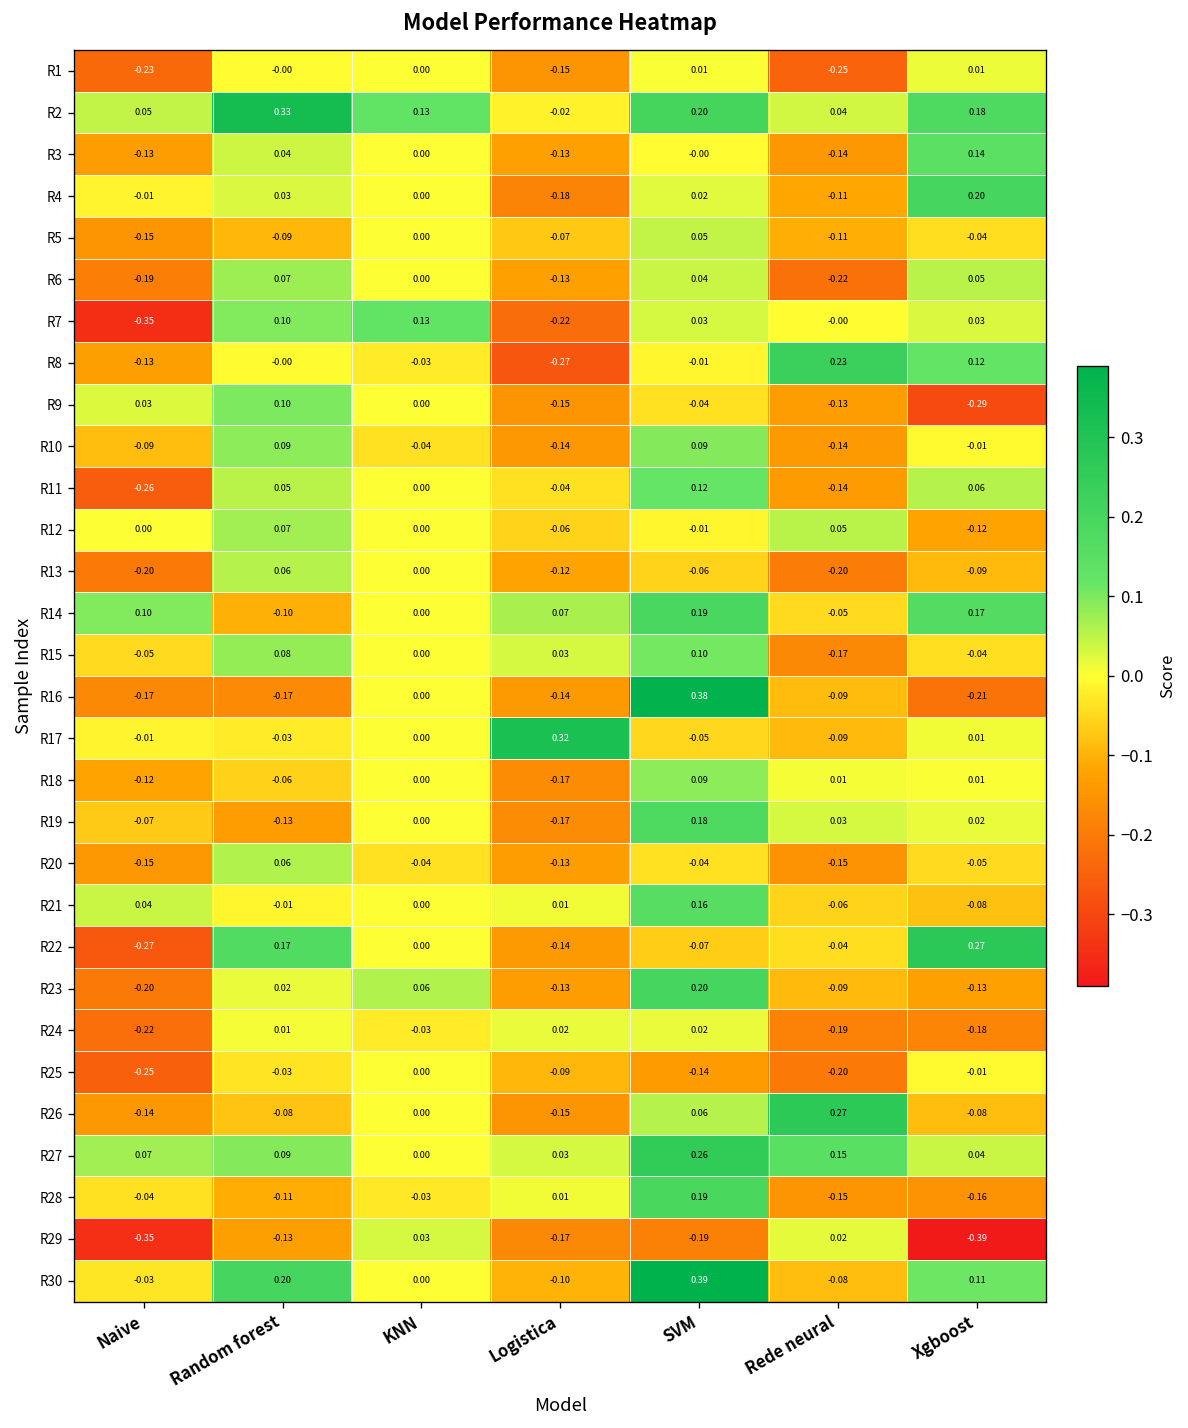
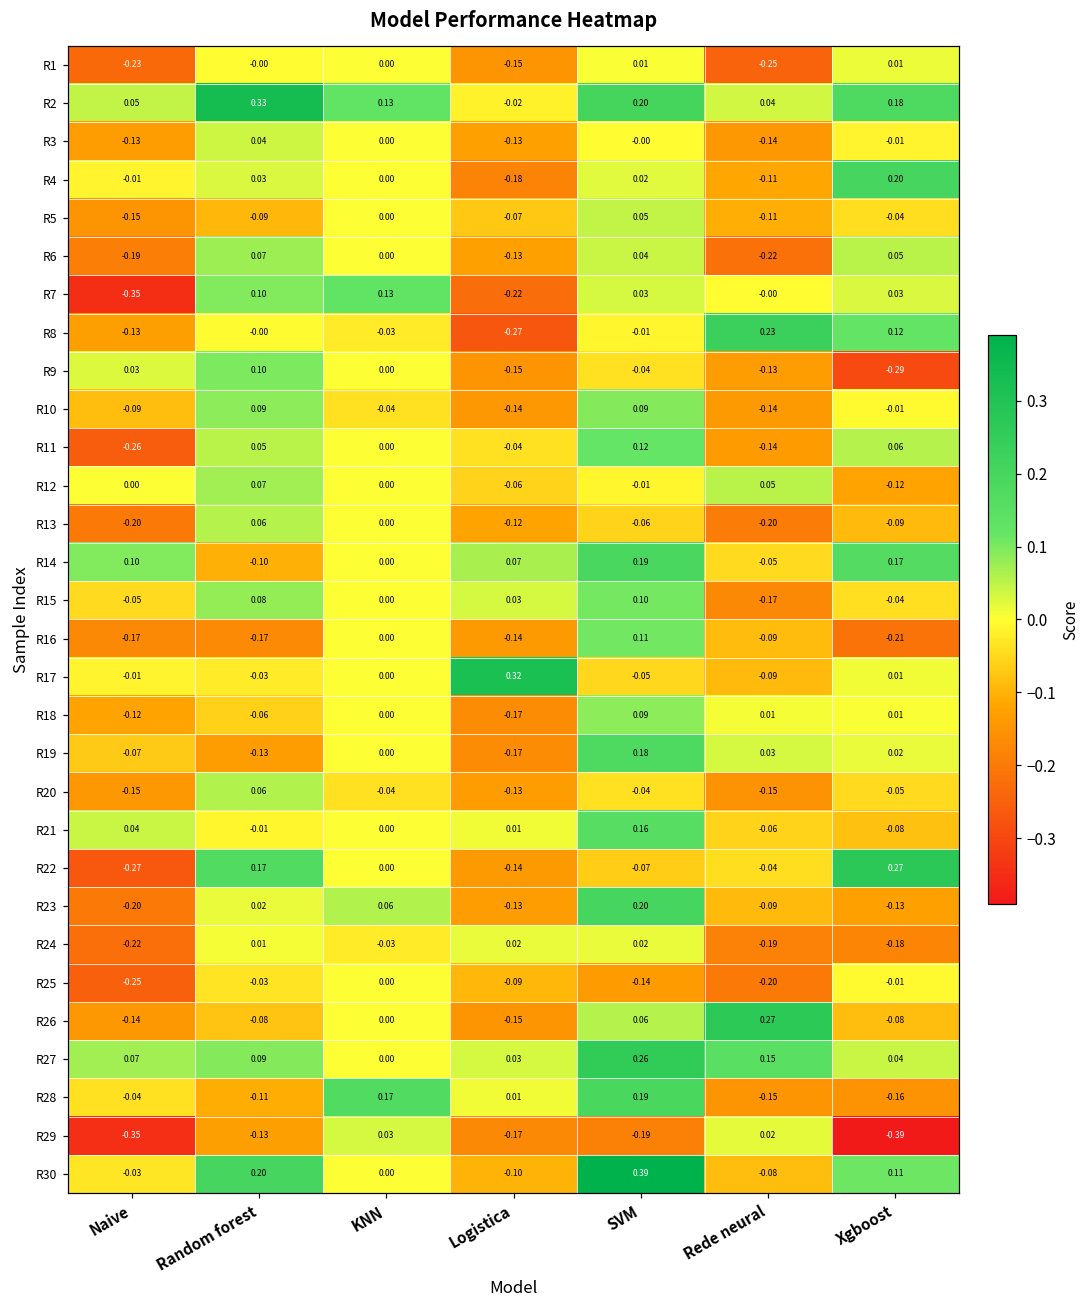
  {
    "R3": {
      "Naive": -0.13,
      "Random forest": 0.04,
      "KNN": 0.00,
      "Logistica": -0.13,
      "SVM": -0.00,
      "Rede neural": -0.14,
-     "Xgboost": 0.14
+     "Xgboost": -0.01
    },
    "R16": {
      "Naive": -0.17,
      "Random forest": -0.17,
      "KNN": 0.00,
      "Logistica": -0.14,
-     "SVM": 0.38,
+     "SVM": 0.11,
      "Rede neural": -0.09,
      "Xgboost": -0.21
    },
    "R28": {
      "Naive": -0.04,
      "Random forest": -0.11,
-     "KNN": -0.03,
+     "KNN": 0.17,
      "Logistica": 0.01,
      "SVM": 0.19,
      "Rede neural": -0.15,
      "Xgboost": -0.16
    }
  }
